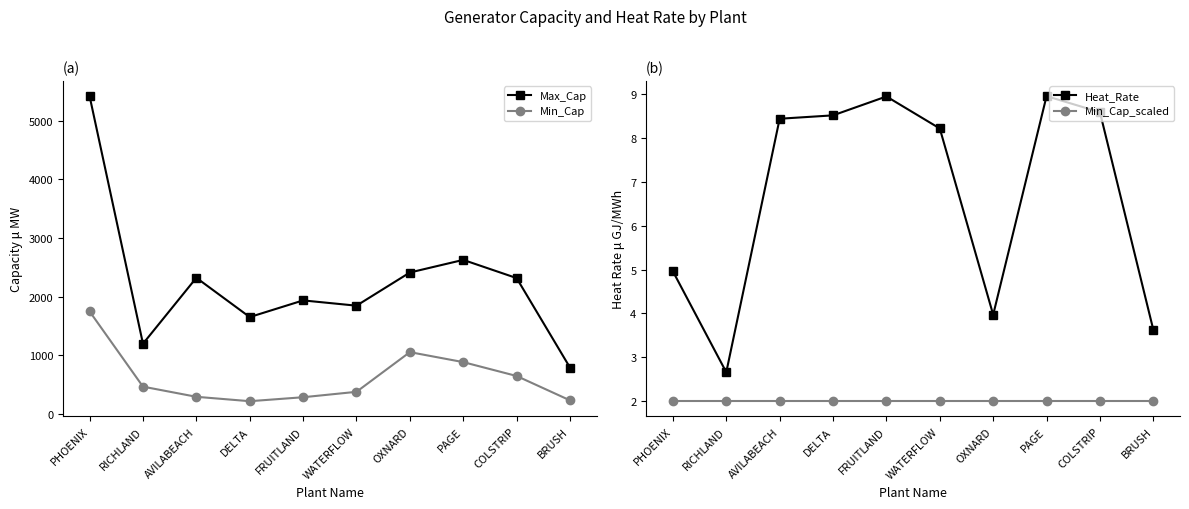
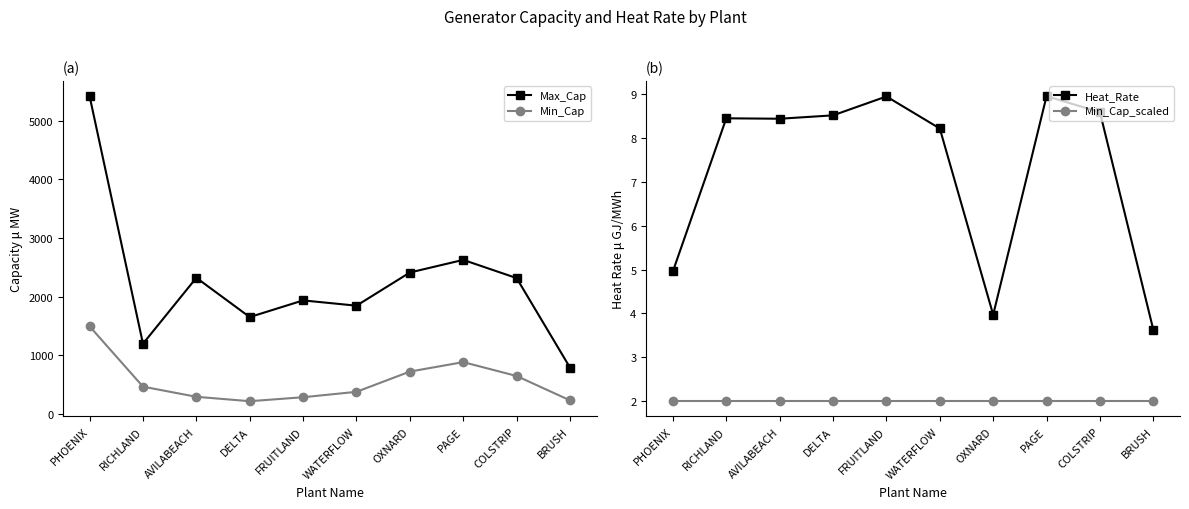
  {
    "(a)": {
      "Max_Cap": {
        "PHOENIX": 5400,
        "RICHLAND": 1200,
        "AVILABEACH": 2300,
        "DELTA": 1700,
        "FRUITLAND": 1900,
        "WATERFLOW": 1800,
        "OXNARD": 2400,
        "PAGE": 2600,
        "COLSTRIP": 2300,
        "BRUSH": 800
      },
      "Min_Cap": {
-       "PHOENIX": 1800,
+       "PHOENIX": 1500,
        "RICHLAND": 500,
        "AVILABEACH": 300,
        "DELTA": 200,
        "FRUITLAND": 300,
        "WATERFLOW": 400,
-       "OXNARD": 1100,
+       "OXNARD": 700,
        "PAGE": 900,
        "COLSTRIP": 700,
        "BRUSH": 200
      }
    },
    "(b)": {
      "Heat_Rate": {
        "PHOENIX": 5.0,
-       "RICHLAND": 2.7,
+       "RICHLAND": 8.5,
        "AVILABEACH": 8.4,
        "DELTA": 8.5,
        "FRUITLAND": 8.9,
        "WATERFLOW": 8.2,
        "OXNARD": 4.0,
        "PAGE": 9.0,
        "BRUSH": 3.6
      },
      "Min_Cap_scaled": {
        "PHOENIX": 2.0,
        "RICHLAND": 2.0,
        "AVILABEACH": 2.0,
        "DELTA": 2.0,
        "FRUITLAND": 2.0,
        "WATERFLOW": 2.0,
        "OXNARD": 2.0,
        "PAGE": 2.0,
        "COLSTRIP": 2.0,
        "BRUSH": 2.0
      }
    }
  }
